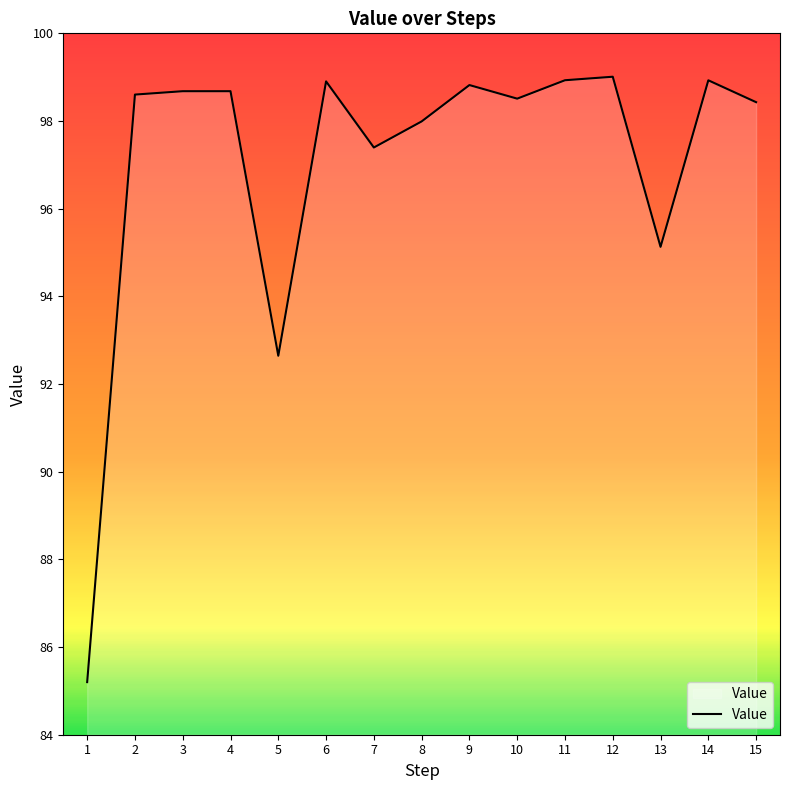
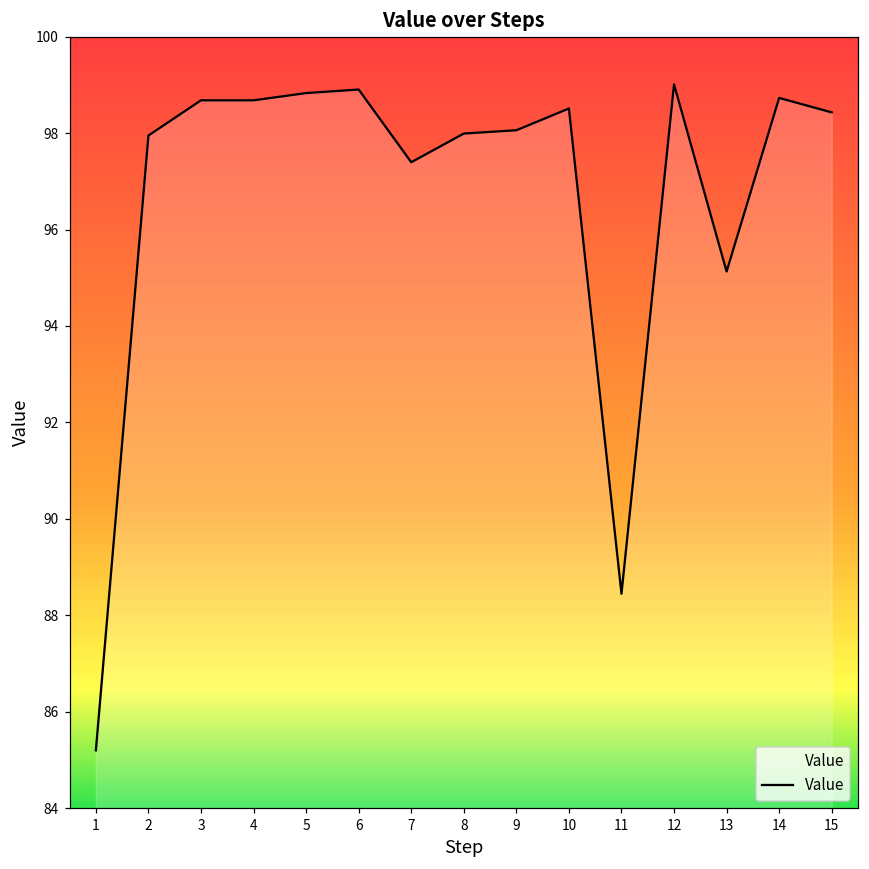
  {
    "1": 85.2,
-   "2": 98.6,
+   "2": 97.9,
    "3": 98.7,
    "4": 98.7,
-   "5": 92.6,
+   "5": 98.8,
    "6": 98.9,
    "7": 97.4,
    "8": 98.0,
-   "9": 98.8,
+   "9": 98.1,
    "10": 98.5,
-   "11": 98.9,
+   "11": 88.4,
    "12": 99.0,
    "13": 95.1,
-   "14": 98.9,
+   "14": 98.7,
    "15": 98.4
  }
